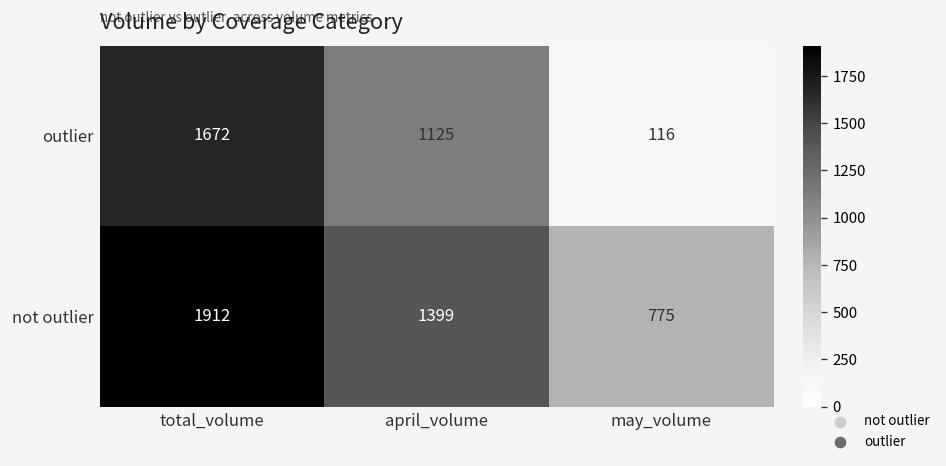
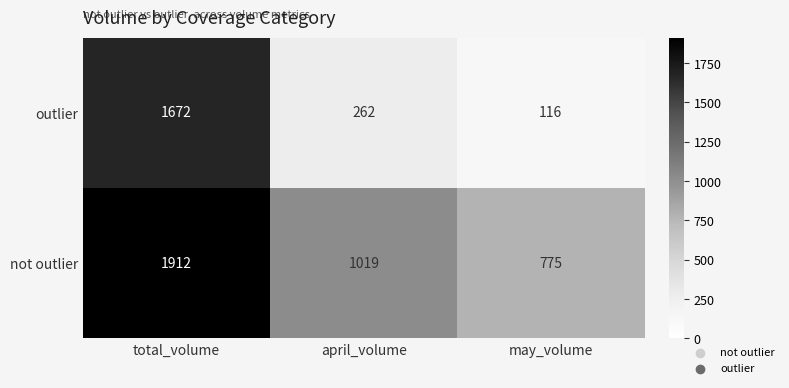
  {
    "outlier": {
      "total_volume": 1672,
-     "april_volume": 1125,
+     "april_volume": 262,
      "may_volume": 116
    },
    "not outlier": {
      "total_volume": 1912,
-     "april_volume": 1399,
+     "april_volume": 1019,
      "may_volume": 775
    }
  }
